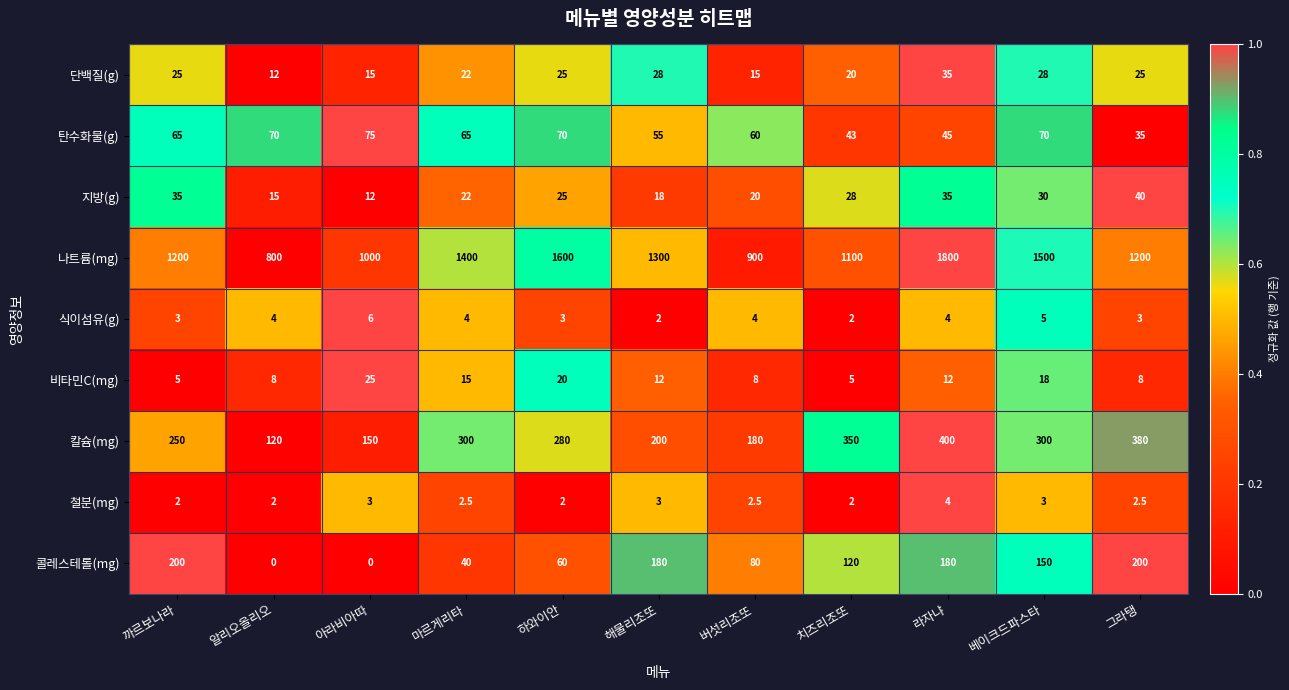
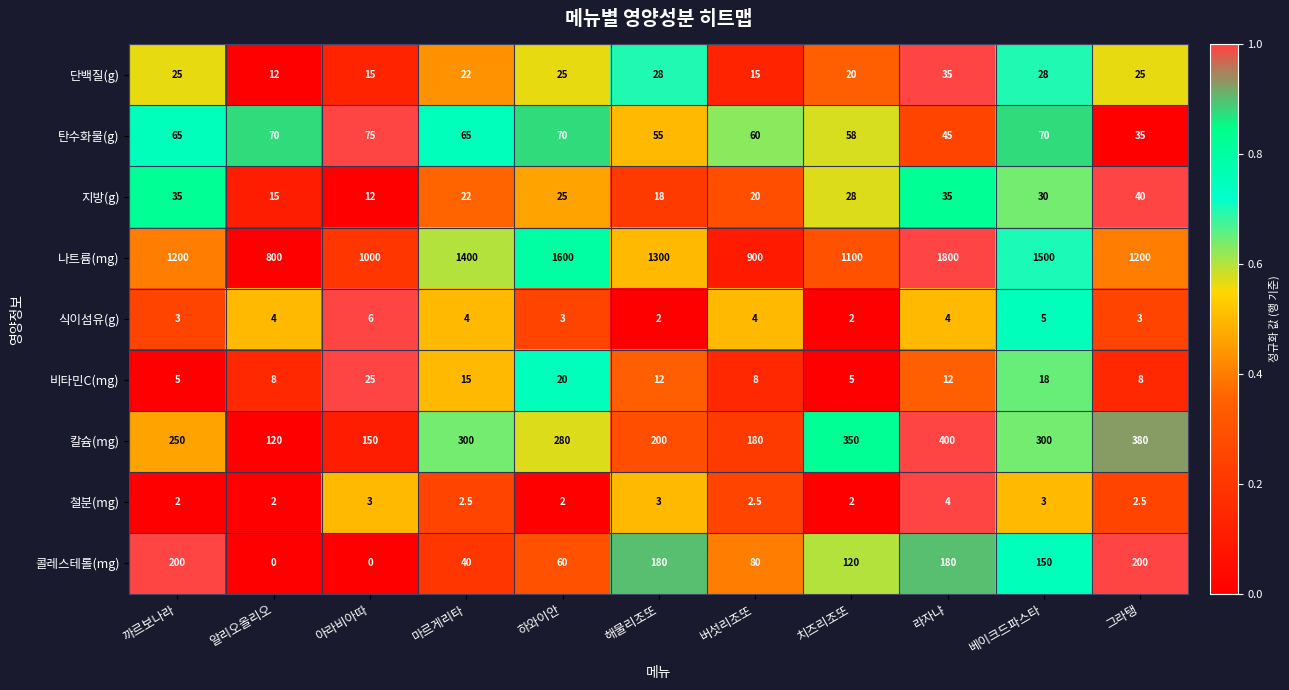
  {
    "단백질(g)": {
      "까르보나라": 25,
      "알리오올리오": 12,
      "아라비아따": 15,
      "마르게리타": 22,
      "하와이안": 25,
      "해물리조또": 28,
      "버섯리조또": 15,
      "치즈리조또": 20,
      "라자냐": 35,
      "베이크드파스타": 28,
      "그라탱": 25
    },
    "탄수화물(g)": {
      "까르보나라": 65,
      "알리오올리오": 70,
      "아라비아따": 75,
      "마르게리타": 65,
      "하와이안": 70,
      "해물리조또": 55,
      "버섯리조또": 60,
-     "치즈리조또": 43,
+     "치즈리조또": 58,
      "라자냐": 45,
      "베이크드파스타": 70,
      "그라탱": 35
    },
    "지방(g)": {
      "까르보나라": 35,
      "알리오올리오": 15,
      "아라비아따": 12,
      "마르게리타": 22,
      "하와이안": 25,
      "해물리조또": 18,
      "버섯리조또": 20,
      "치즈리조또": 28,
      "라자냐": 35,
      "베이크드파스타": 30,
      "그라탱": 40
    },
    "나트륨(mg)": {
      "까르보나라": 1200,
      "알리오올리오": 800,
      "아라비아따": 1000,
      "마르게리타": 1400,
      "하와이안": 1600,
      "해물리조또": 1300,
      "버섯리조또": 900,
      "치즈리조또": 1100,
      "라자냐": 1800,
      "베이크드파스타": 1500,
      "그라탱": 1200
    },
    "식이섬유(g)": {
      "까르보나라": 3,
      "알리오올리오": 4,
      "아라비아따": 6,
      "마르게리타": 4,
      "하와이안": 3,
      "해물리조또": 2,
      "버섯리조또": 4,
      "치즈리조또": 2,
      "라자냐": 4,
      "베이크드파스타": 5,
      "그라탱": 3
    },
    "비타민C(mg)": {
      "까르보나라": 5,
      "알리오올리오": 8,
      "아라비아따": 25,
      "마르게리타": 15,
      "하와이안": 20,
      "해물리조또": 12,
      "버섯리조또": 8,
      "치즈리조또": 5,
      "라자냐": 12,
      "베이크드파스타": 18,
      "그라탱": 8
    },
    "칼슘(mg)": {
      "까르보나라": 250,
      "알리오올리오": 120,
      "아라비아따": 150,
      "마르게리타": 300,
      "하와이안": 280,
      "해물리조또": 200,
      "버섯리조또": 180,
      "치즈리조또": 350,
      "라자냐": 400,
      "베이크드파스타": 300,
      "그라탱": 380
    },
    "철분(mg)": {
      "까르보나라": 2,
      "알리오올리오": 2,
      "아라비아따": 3,
      "마르게리타": 2.5,
      "하와이안": 2,
      "해물리조또": 3,
      "버섯리조또": 2.5,
      "치즈리조또": 2,
      "라자냐": 4,
      "베이크드파스타": 3,
      "그라탱": 2.5
    },
    "콜레스테롤(mg)": {
      "까르보나라": 200,
      "알리오올리오": 0,
      "아라비아따": 0,
      "마르게리타": 40,
      "하와이안": 60,
      "해물리조또": 180,
      "버섯리조또": 80,
      "치즈리조또": 120,
      "라자냐": 180,
      "베이크드파스타": 150,
      "그라탱": 200
    }
  }
